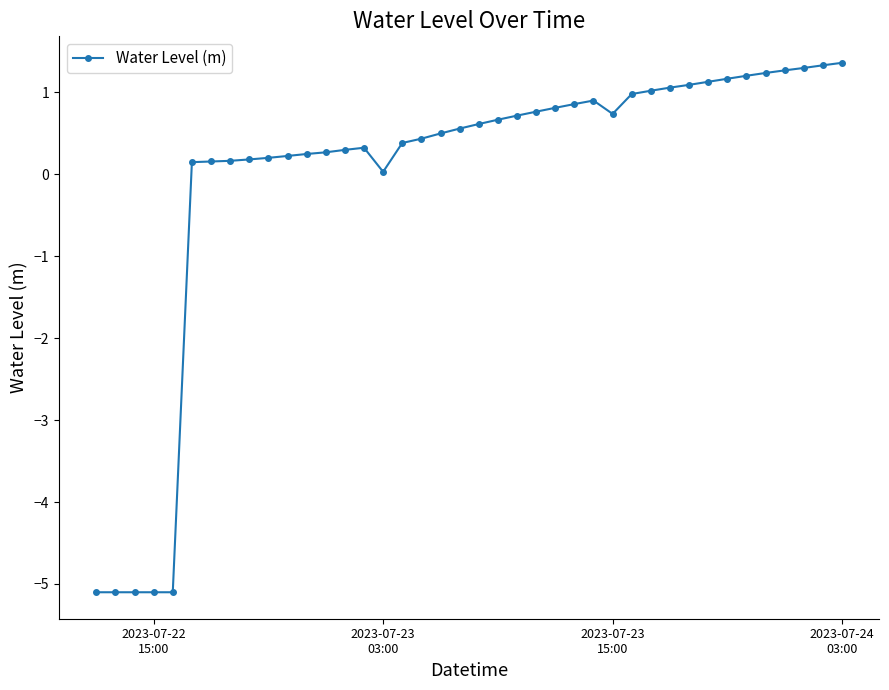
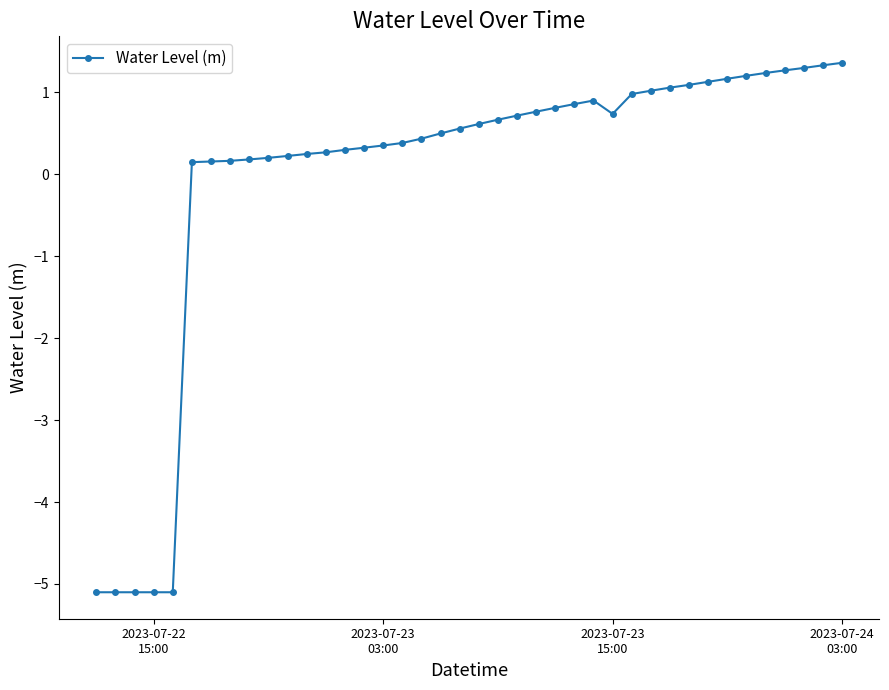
  {
    "2023-07-22 15:00": -5.1,
-   "2023-07-23 03:00": 0.0,
+   "2023-07-23 03:00": 0.3,
    "2023-07-23 15:00": 0.7,
    "2023-07-24 03:00": 1.4
  }
